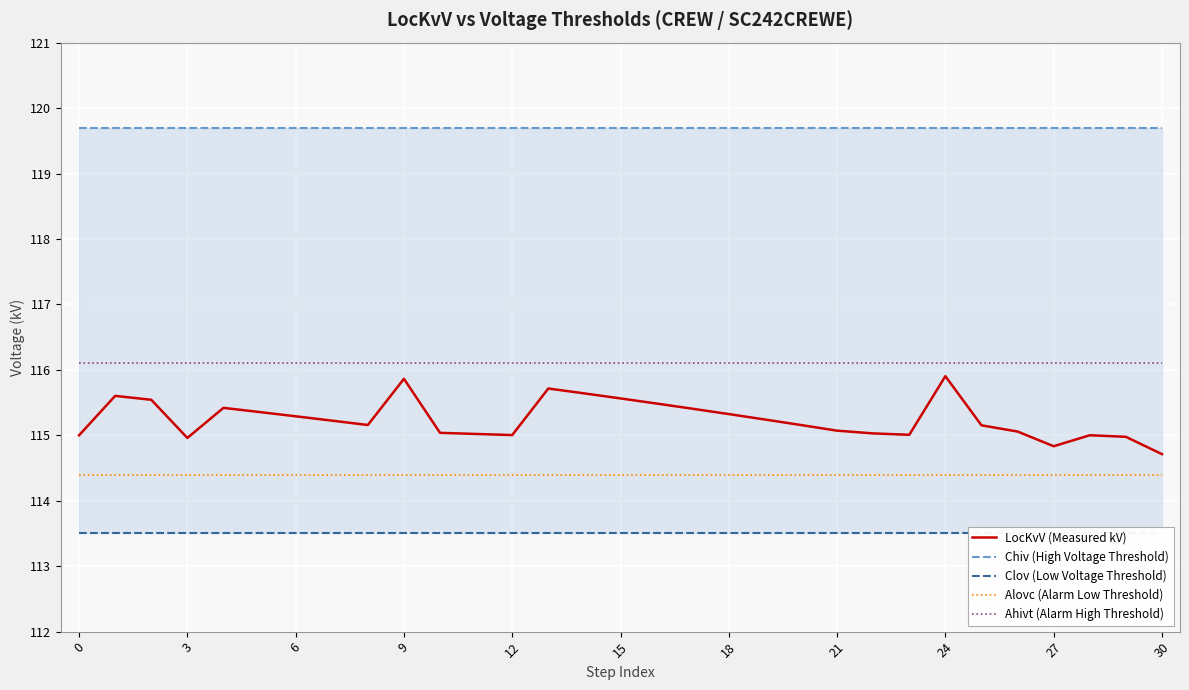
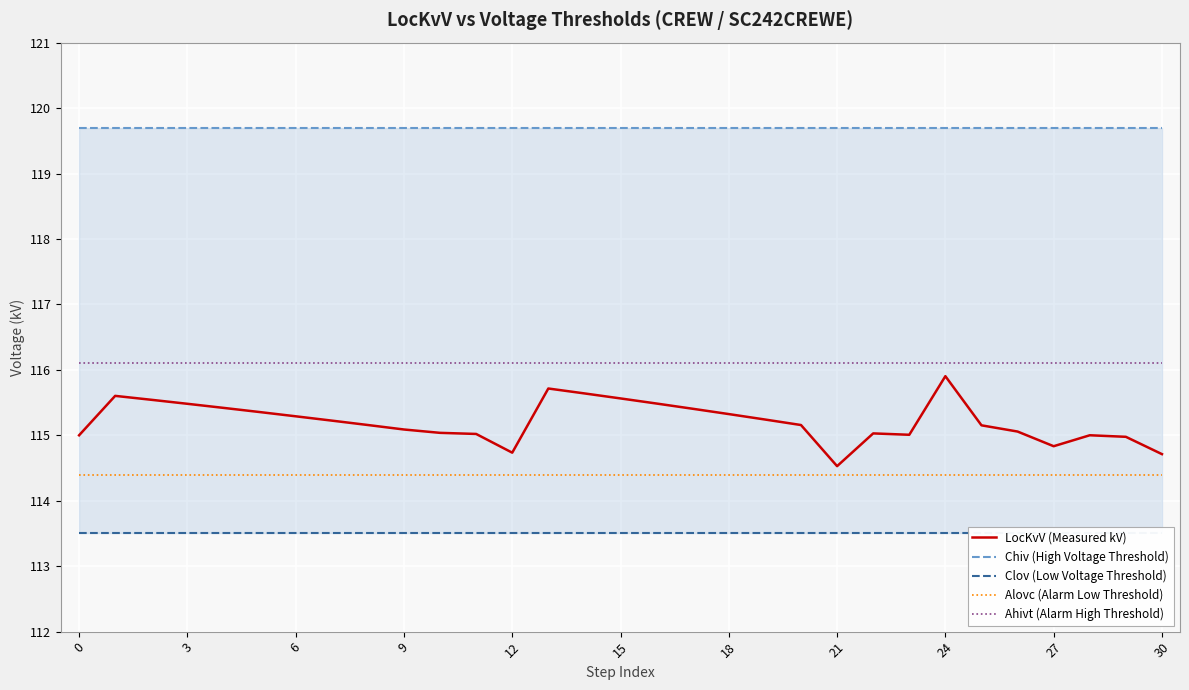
  {
    "LocKvV (Measured kV)": {
      "0": 115.0,
-     "3": 115.0,
+     "3": 115.5,
      "6": 115.3,
-     "9": 115.9,
-     "12": 115.0,
+     "9": 115.1,
+     "12": 114.7,
      "15": 115.6,
      "18": 115.3,
-     "21": 115.1,
+     "21": 114.5,
      "24": 115.9,
      "27": 114.8,
      "30": 114.7
    },
    "Chiv (High Voltage Threshold)": {
      "0": 119.7,
      "3": 119.7,
      "6": 119.7,
      "9": 119.7,
      "12": 119.7,
      "15": 119.7,
      "18": 119.7,
      "21": 119.7,
      "24": 119.7,
      "27": 119.7,
      "30": 119.7
    },
    "Clov (Low Voltage Threshold)": {
      "0": 113.5,
      "3": 113.5,
      "6": 113.5,
      "9": 113.5,
      "12": 113.5,
      "15": 113.5,
      "18": 113.5,
      "21": 113.5,
      "24": 113.5
    },
    "Alovc (Alarm Low Threshold)": {
      "0": 114.4,
      "3": 114.4,
      "6": 114.4,
      "9": 114.4,
      "12": 114.4,
      "15": 114.4,
      "18": 114.4,
      "21": 114.4,
      "24": 114.4,
      "27": 114.4,
      "30": 114.4
    },
    "Ahivt (Alarm High Threshold)": {
      "0": 116.1,
      "3": 116.1,
      "6": 116.1,
      "9": 116.1,
      "12": 116.1,
      "15": 116.1,
      "18": 116.1,
      "21": 116.1,
      "24": 116.1,
      "27": 116.1,
      "30": 116.1
    }
  }
